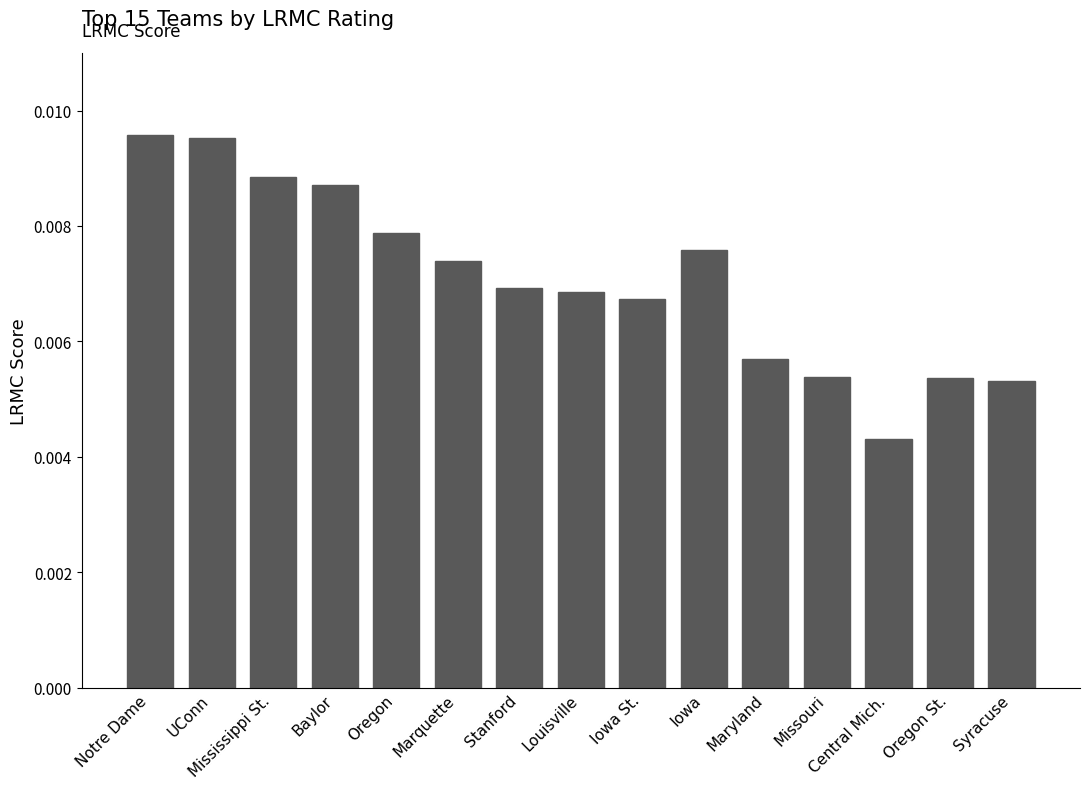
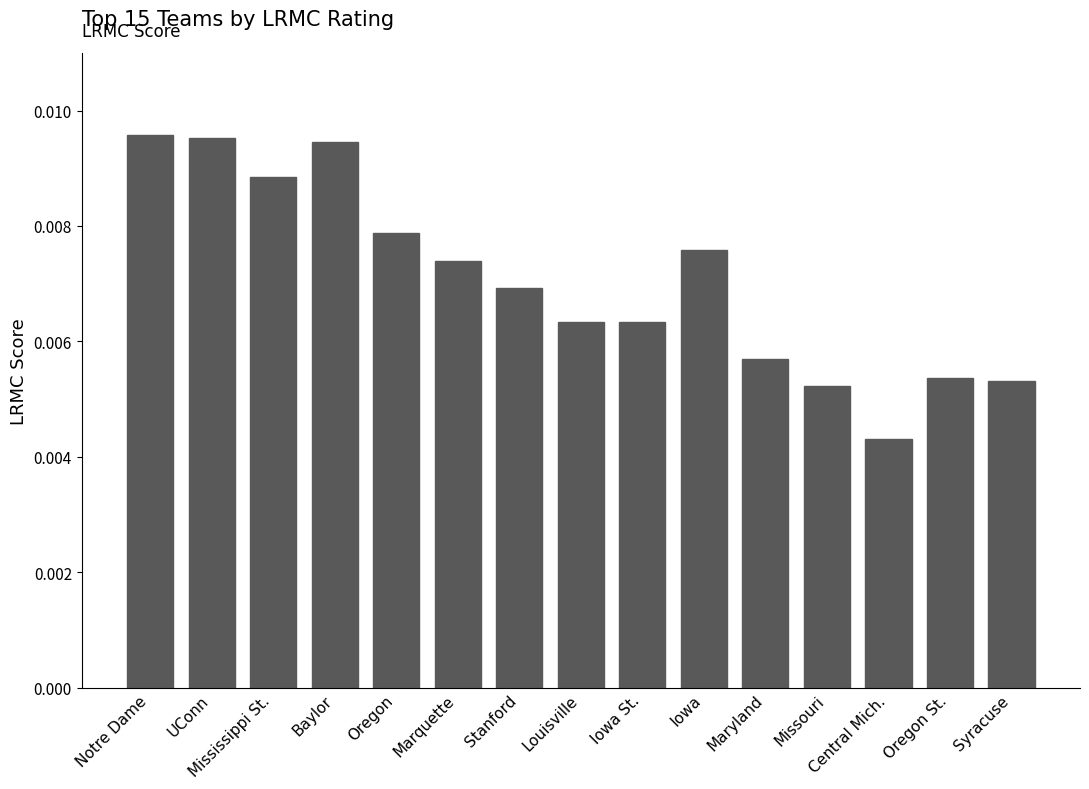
  {
    "Notre Dame": 0.0096,
    "UConn": 0.0095,
    "Mississippi St.": 0.0088,
-   "Baylor": 0.0087,
+   "Baylor": 0.0095,
    "Oregon": 0.0079,
    "Marquette": 0.0074,
    "Stanford": 0.0069,
-   "Louisville": 0.0069,
-   "Iowa St.": 0.0067,
+   "Louisville": 0.0063,
+   "Iowa St.": 0.0063,
    "Iowa": 0.0076,
    "Maryland": 0.0057,
-   "Missouri": 0.0054,
+   "Missouri": 0.0052,
    "Central Mich.": 0.0043,
    "Oregon St.": 0.0054,
    "Syracuse": 0.0053
  }
